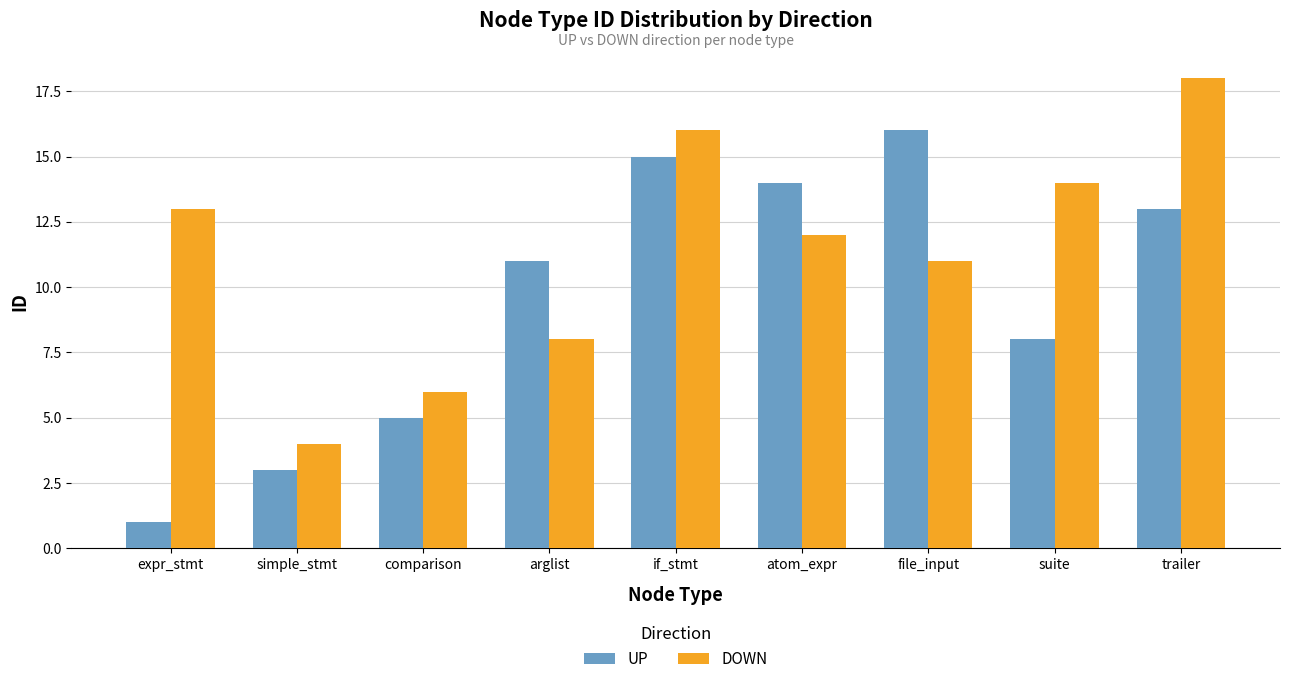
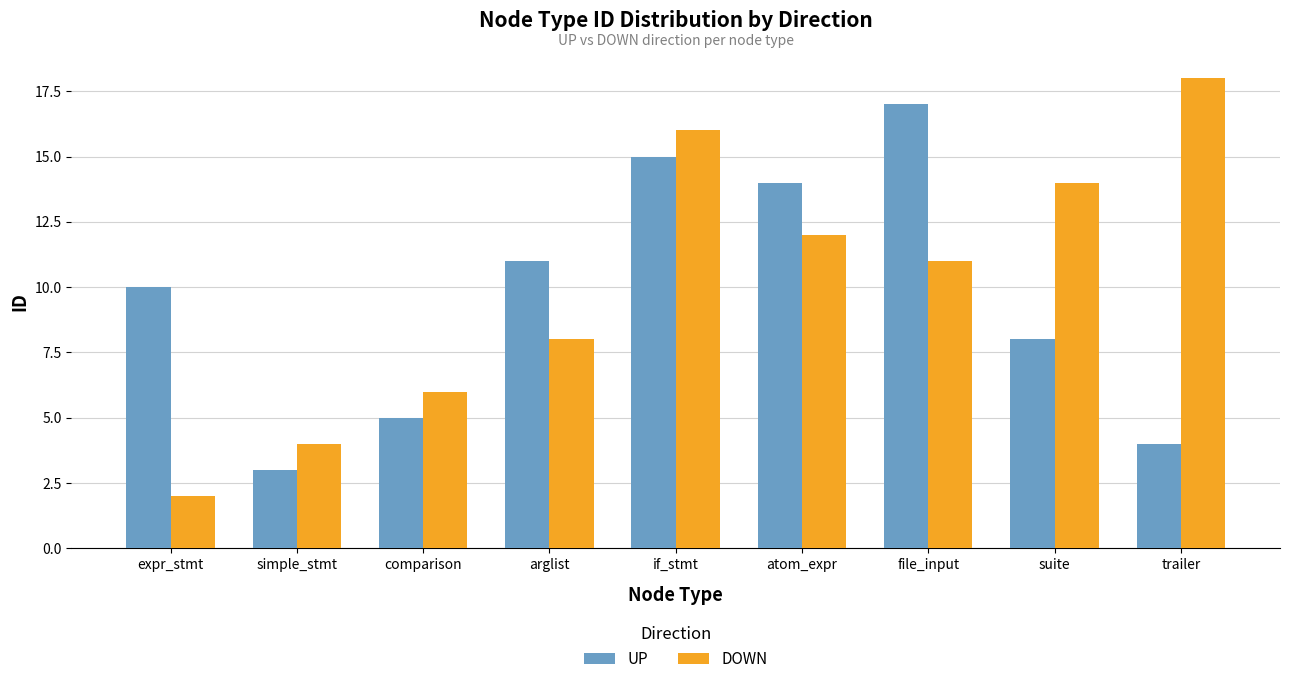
  {
    "UP": {
-     "expr_stmt": 1,
+     "expr_stmt": 10,
      "simple_stmt": 3,
      "comparison": 5,
      "arglist": 11,
      "if_stmt": 15,
      "atom_expr": 14,
-     "file_input": 16,
+     "file_input": 17,
      "suite": 8,
-     "trailer": 13
+     "trailer": 4
    },
    "DOWN": {
-     "expr_stmt": 13,
+     "expr_stmt": 2,
      "simple_stmt": 4,
      "comparison": 6,
      "arglist": 8,
      "if_stmt": 16,
      "atom_expr": 12,
      "file_input": 11,
      "suite": 14,
      "trailer": 18
    }
  }
